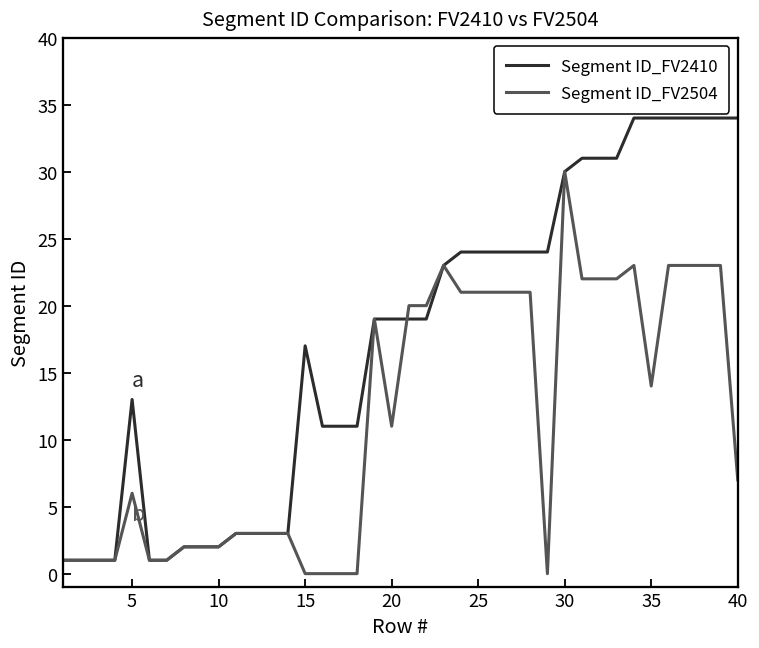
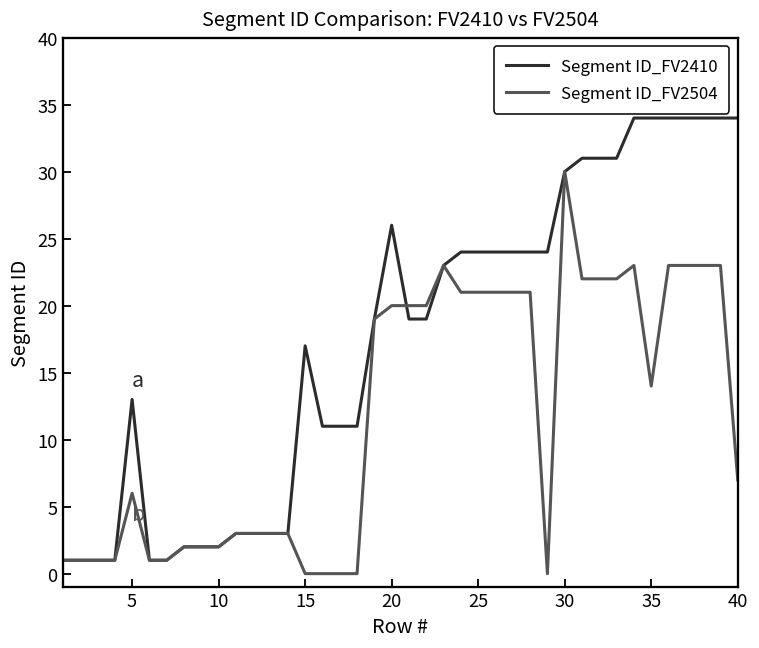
  {
    "Segment ID_FV2410": {
      "5": 13,
      "15": 17,
-     "20": 19,
+     "20": 26,
      "25": 24,
      "35": 34,
      "40": 34
    },
    "Segment ID_FV2504": {
      "5": 6,
      "15": 0,
-     "20": 11,
+     "20": 20,
      "25": 21,
      "35": 14,
      "40": 7
    }
  }
